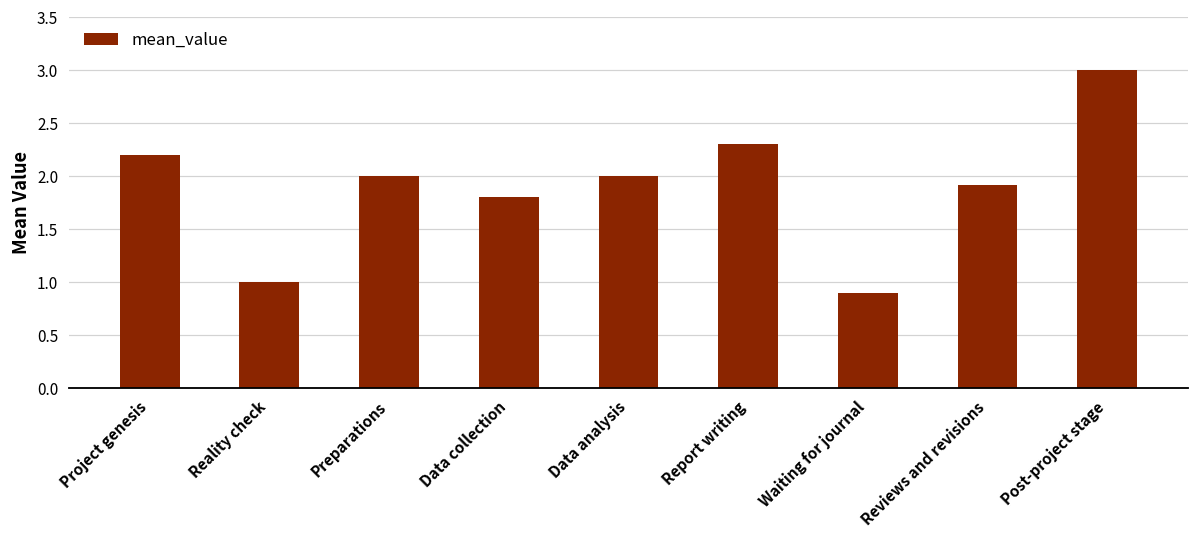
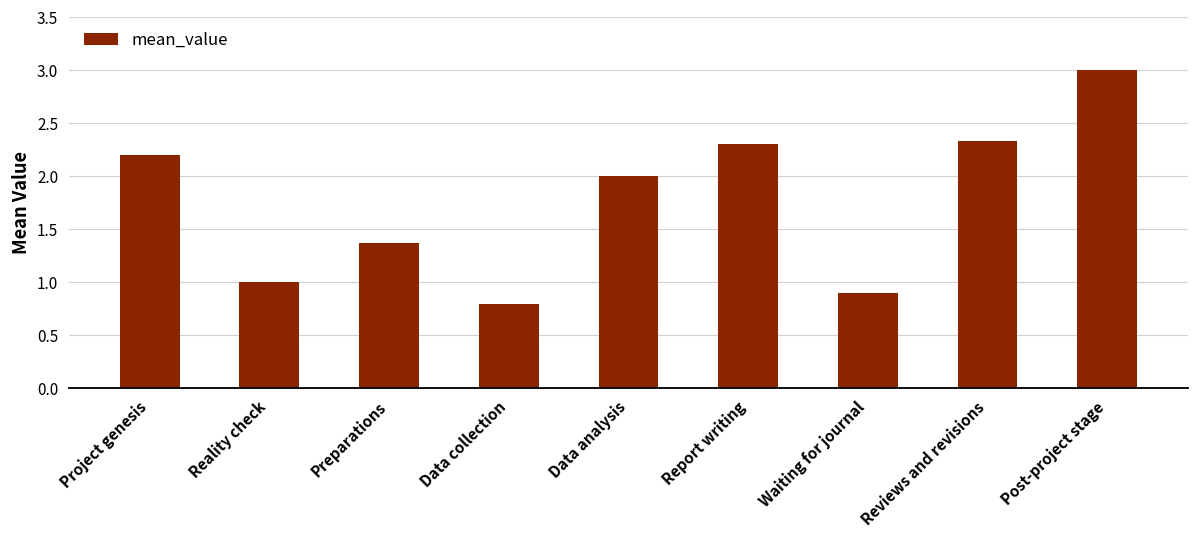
  {
    "Project genesis": 2.2,
    "Reality check": 1.0,
-   "Preparations": 2.0,
-   "Data collection": 1.8,
+   "Preparations": 1.4,
+   "Data collection": 0.8,
    "Data analysis": 2.0,
    "Report writing": 2.3,
    "Waiting for journal": 0.9,
-   "Reviews and revisions": 1.9,
+   "Reviews and revisions": 2.3,
    "Post-project stage": 3.0
  }
